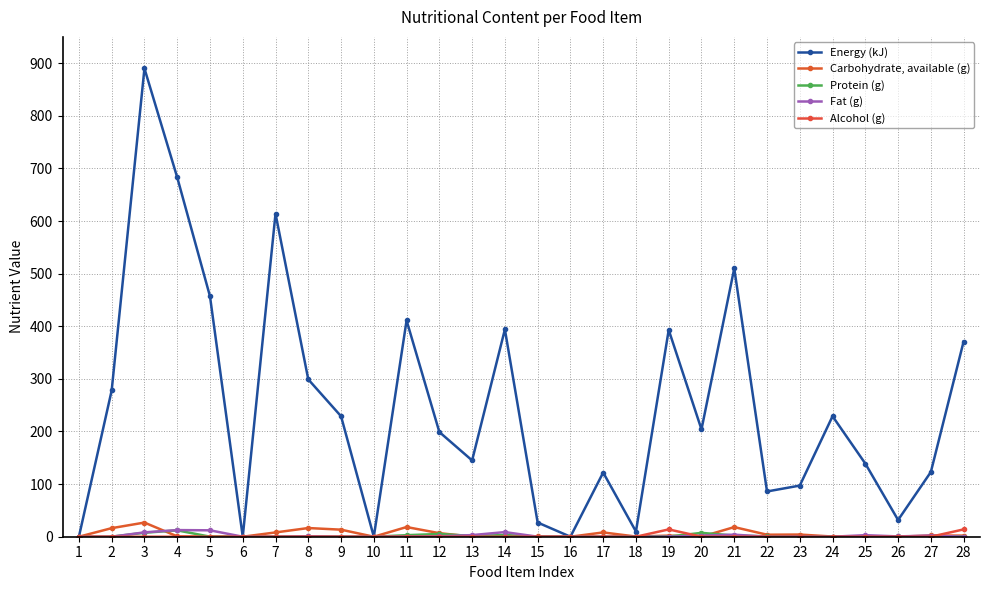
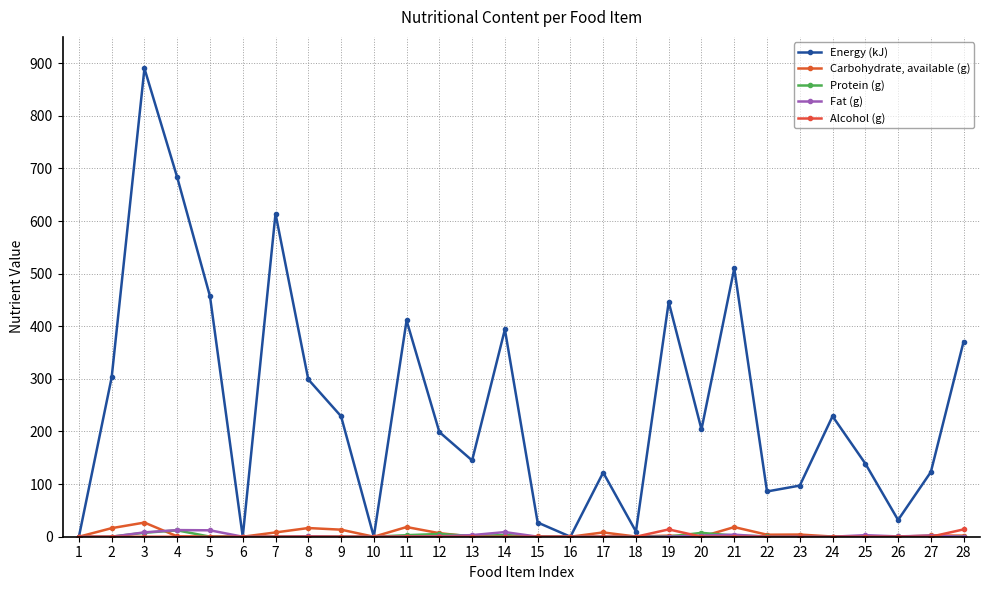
  {
    "Energy (kJ)": {
-     "2": 280,
+     "2": 300,
      "3": 890,
      "4": 680,
      "5": 460,
      "7": 610,
      "8": 300,
      "9": 230,
      "11": 410,
      "12": 200,
      "13": 150,
      "14": 390,
      "15": 30,
      "17": 120,
      "18": 10,
-     "19": 390,
+     "19": 450,
      "20": 200,
      "21": 510,
      "22": 90,
      "23": 100,
      "24": 230,
      "25": 140,
      "26": 30,
      "27": 120,
      "28": 370
    },
    "Protein (g)": {
      "20": 10
    },
    "Fat (g)": {
      "5": 10,
      "14": 10
    }
  }
